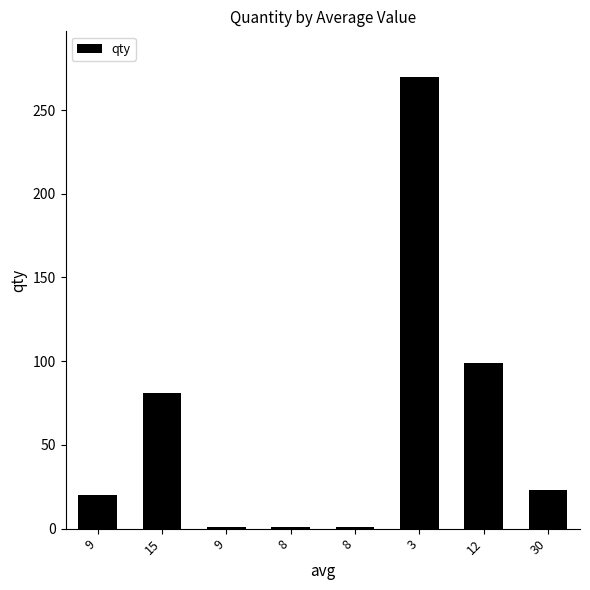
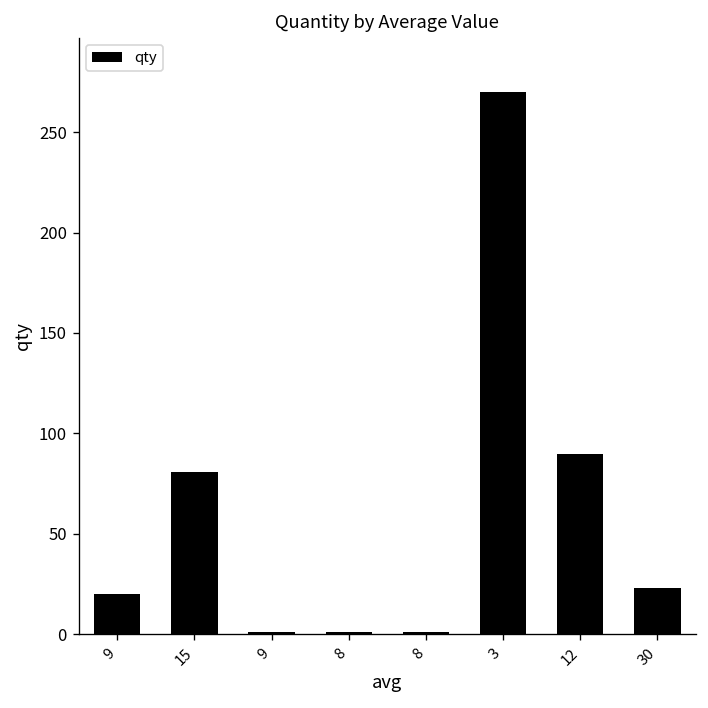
  {
    "15": 81,
    "3": 270,
-   "12": 99,
+   "12": 90,
    "30": 23
  }
